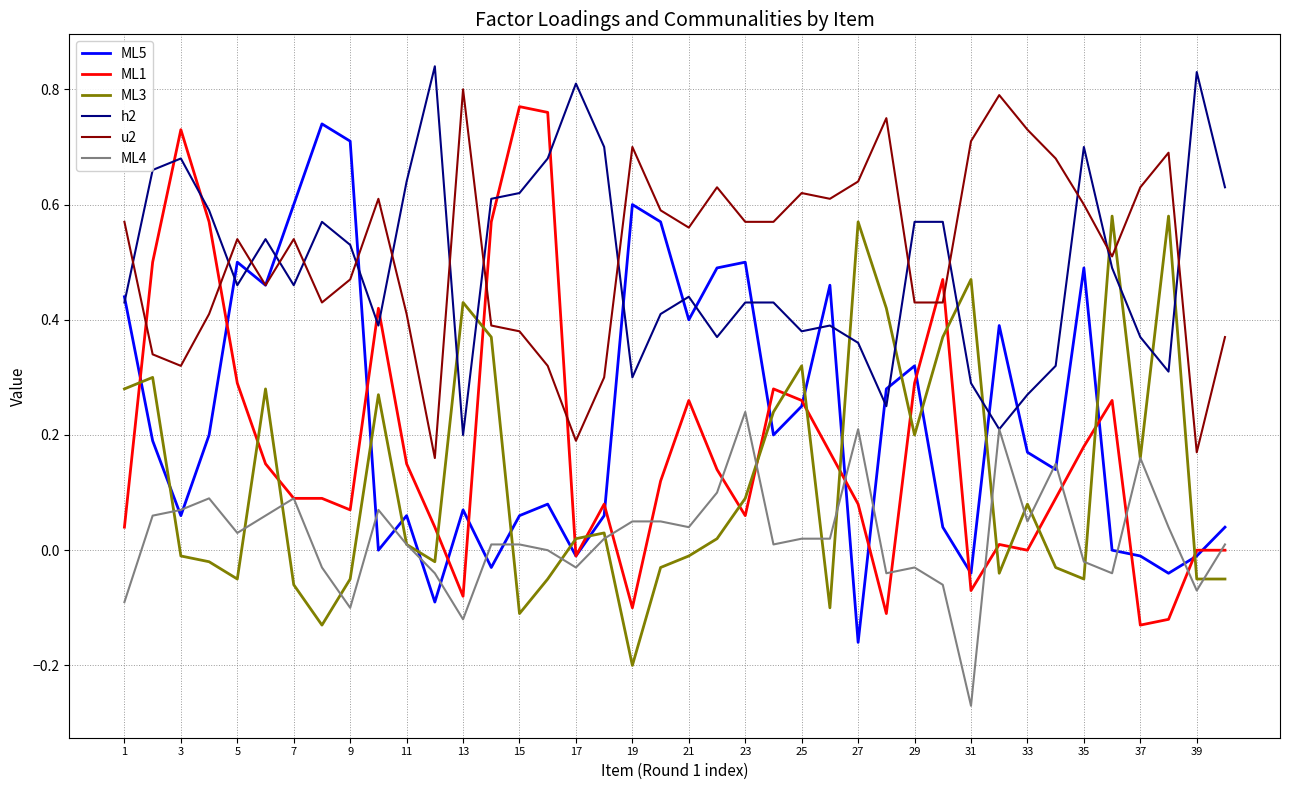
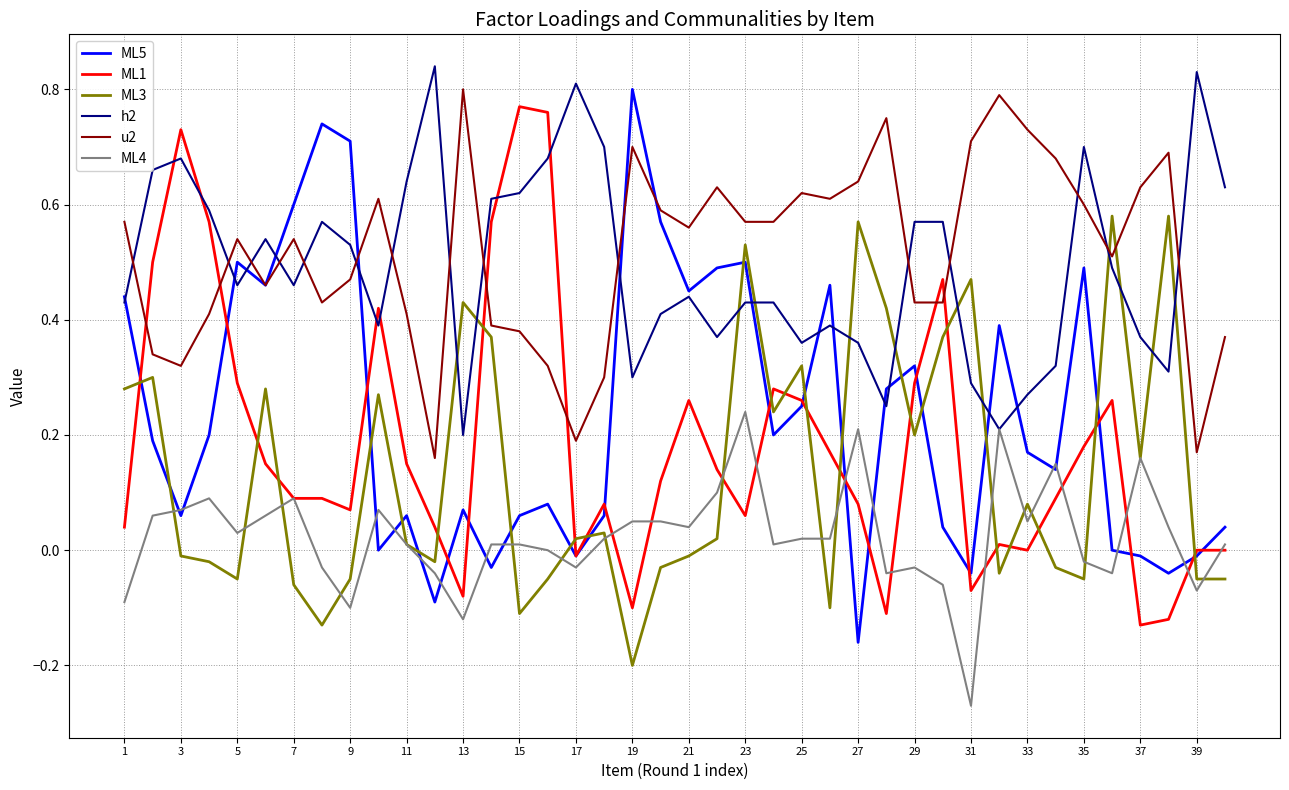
  {
    "ML5": {
      "1": 0.44,
      "3": 0.06,
      "5": 0.50,
      "7": 0.60,
      "9": 0.71,
      "11": 0.06,
      "13": 0.07,
      "15": 0.06,
-     "19": 0.6,
-     "21": 0.40,
+     "19": 0.8,
+     "21": 0.45,
      "23": 0.50,
      "25": 0.25,
      "27": -0.16,
      "29": 0.32,
      "31": -0.04,
      "33": 0.17,
      "35": 0.49,
      "37": -0.01,
      "39": -0.01
    },
    "ML1": {
      "1": 0.04,
      "3": 0.73,
      "5": 0.29,
      "9": 0.07,
      "11": 0.15,
      "13": -0.08,
      "15": 0.77,
      "19": -0.10,
      "21": 0.26,
      "23": 0.06,
      "25": 0.26,
      "27": 0.08,
      "29": 0.29,
      "31": -0.07,
      "33": 0.00,
      "35": 0.18,
      "37": -0.13,
      "39": 0.00
    },
    "ML3": {
      "1": 0.28,
      "3": -0.01,
      "5": -0.05,
      "7": -0.06,
      "9": -0.05,
      "13": 0.43,
      "15": -0.11,
      "17": 0.02,
      "19": -0.20,
      "21": -0.01,
-     "23": 0.09,
+     "23": 0.53,
      "25": 0.32,
      "27": 0.57,
      "29": 0.20,
      "31": 0.47,
      "33": 0.08,
      "35": -0.05,
      "39": -0.05
    },
    "h2": {
      "1": 0.43,
      "3": 0.68,
      "5": 0.46,
      "7": 0.46,
      "9": 0.53,
      "11": 0.64,
      "13": 0.20,
      "15": 0.62,
      "17": 0.81,
      "19": 0.30,
      "21": 0.44,
      "23": 0.43,
-     "25": 0.38,
+     "25": 0.36,
      "27": 0.36,
      "29": 0.57,
      "31": 0.29,
      "33": 0.27,
      "35": 0.70,
      "37": 0.37,
      "39": 0.83
    },
    "u2": {
      "1": 0.57,
      "3": 0.32,
      "5": 0.54,
      "7": 0.54,
      "9": 0.47,
      "11": 0.41,
      "13": 0.80,
      "15": 0.38,
      "17": 0.19,
      "19": 0.70,
      "21": 0.56,
      "23": 0.57,
      "25": 0.62,
      "27": 0.64,
      "29": 0.43,
      "31": 0.71,
      "33": 0.73,
      "35": 0.60,
      "37": 0.63,
      "39": 0.17
    },
    "ML4": {
      "1": -0.09,
      "3": 0.07,
      "5": 0.03,
      "9": -0.10,
      "13": -0.12,
      "15": 0.01,
      "17": -0.03,
      "19": 0.05,
      "21": 0.04,
      "23": 0.24,
      "25": 0.02,
      "27": 0.21,
      "29": -0.03,
      "31": -0.27,
      "33": 0.05,
      "35": -0.02,
      "39": -0.07
    }
  }
